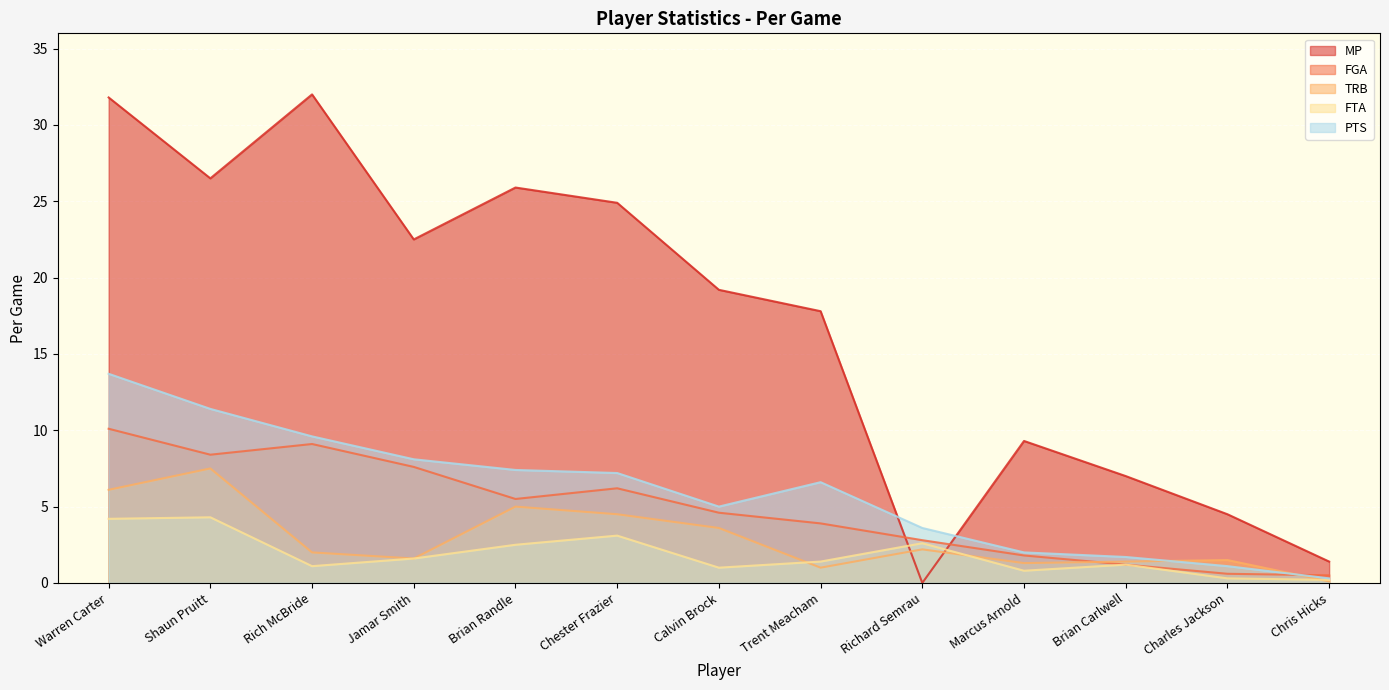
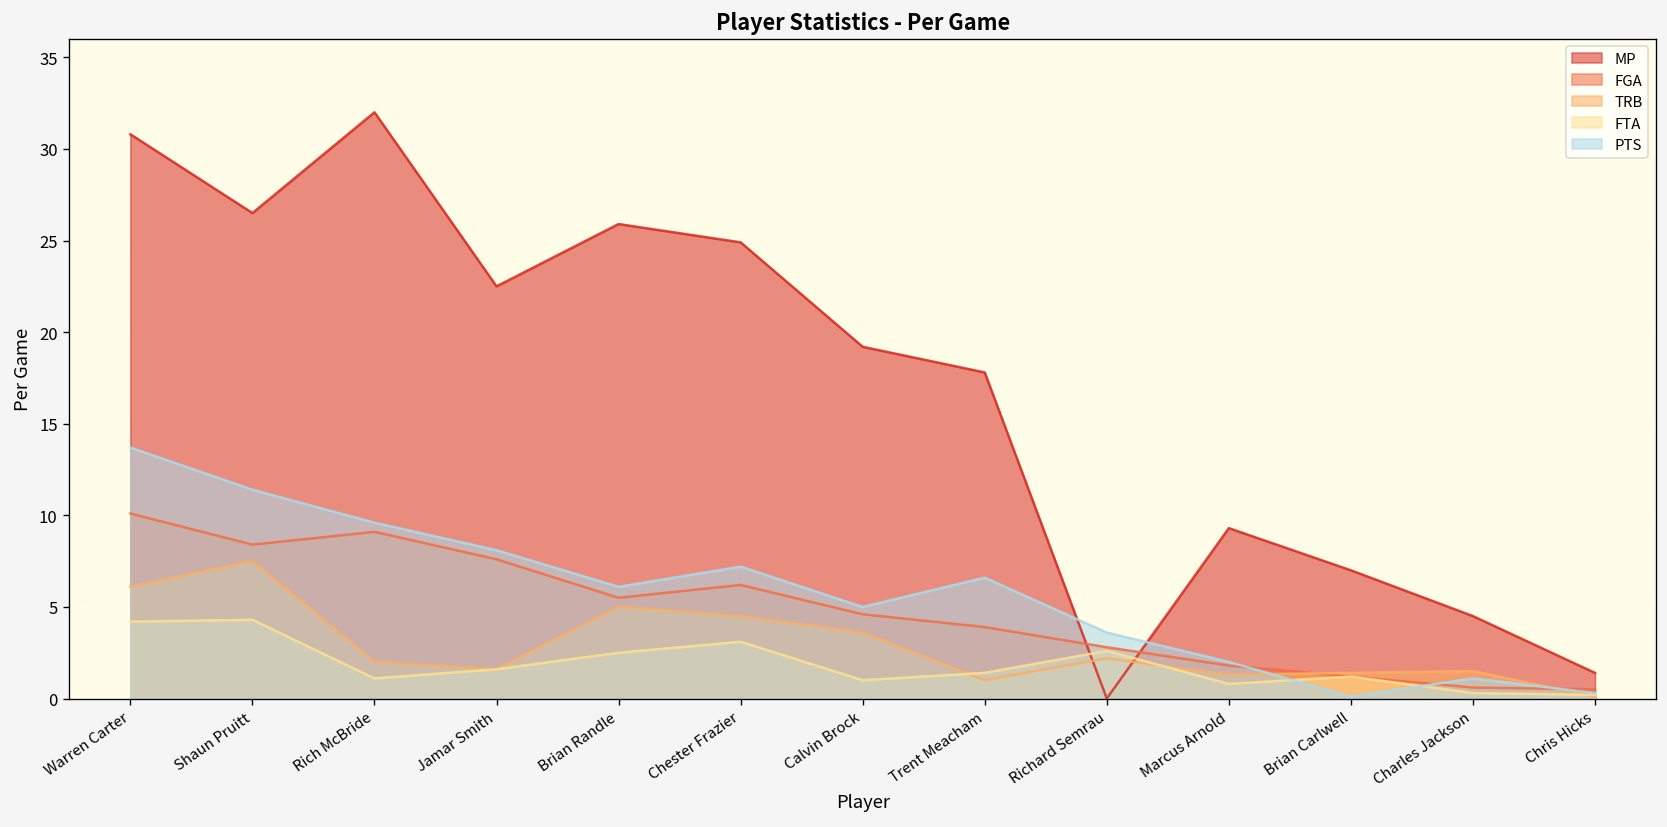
  {
    "MP": {
-     "Warren Carter": 31.8,
+     "Warren Carter": 30.8,
      "Shaun Pruitt": 26.5,
      "Rich McBride": 32.0,
      "Jamar Smith": 22.5,
      "Brian Randle": 25.9,
      "Chester Frazier": 24.9,
      "Calvin Brock": 19.2,
      "Trent Meacham": 17.8,
      "Richard Semrau": 0.0,
      "Marcus Arnold": 9.3,
      "Brian Carlwell": 7.0,
      "Charles Jackson": 4.5,
      "Chris Hicks": 1.4
    },
    "PTS": {
      "Warren Carter": 13.7,
      "Shaun Pruitt": 11.4,
      "Rich McBride": 9.6,
      "Jamar Smith": 8.1,
-     "Brian Randle": 7.4,
+     "Brian Randle": 6.1,
      "Chester Frazier": 7.2,
      "Calvin Brock": 5.0,
      "Trent Meacham": 6.6,
      "Richard Semrau": 3.6,
      "Marcus Arnold": 2.0,
-     "Brian Carlwell": 1.7,
+     "Brian Carlwell": 0.1,
      "Charles Jackson": 1.1
    }
  }
